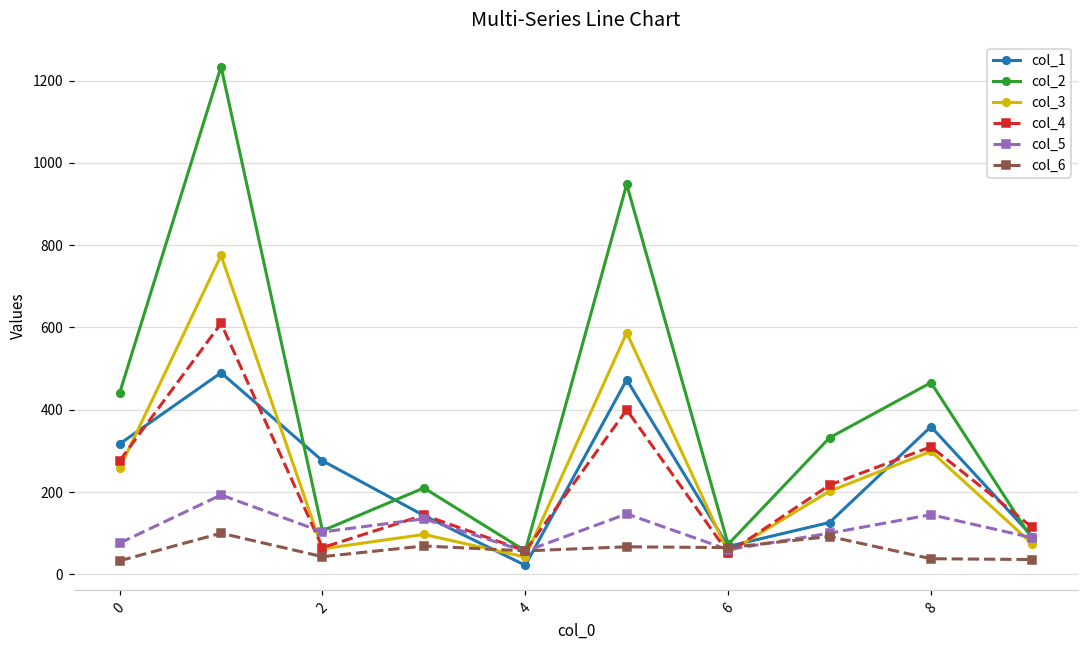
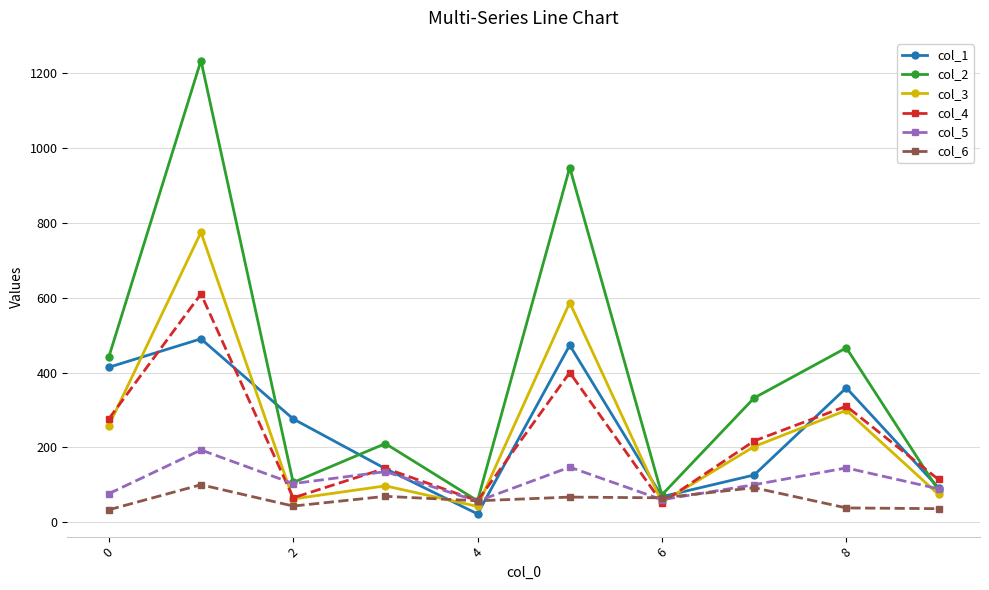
  {
    "col_1": {
-     "0": 320,
+     "0": 410,
      "2": 280,
      "4": 20,
      "8": 360
    },
    "col_2": {
      "0": 440,
      "8": 470
    },
    "col_3": {
      "0": 260,
      "4": 40,
      "8": 300
    },
    "col_4": {
      "0": 280,
      "8": 310
    },
    "col_5": {
      "0": 80,
      "8": 150
    },
    "col_6": {
      "0": 30,
      "2": 40,
      "8": 40
    }
  }
